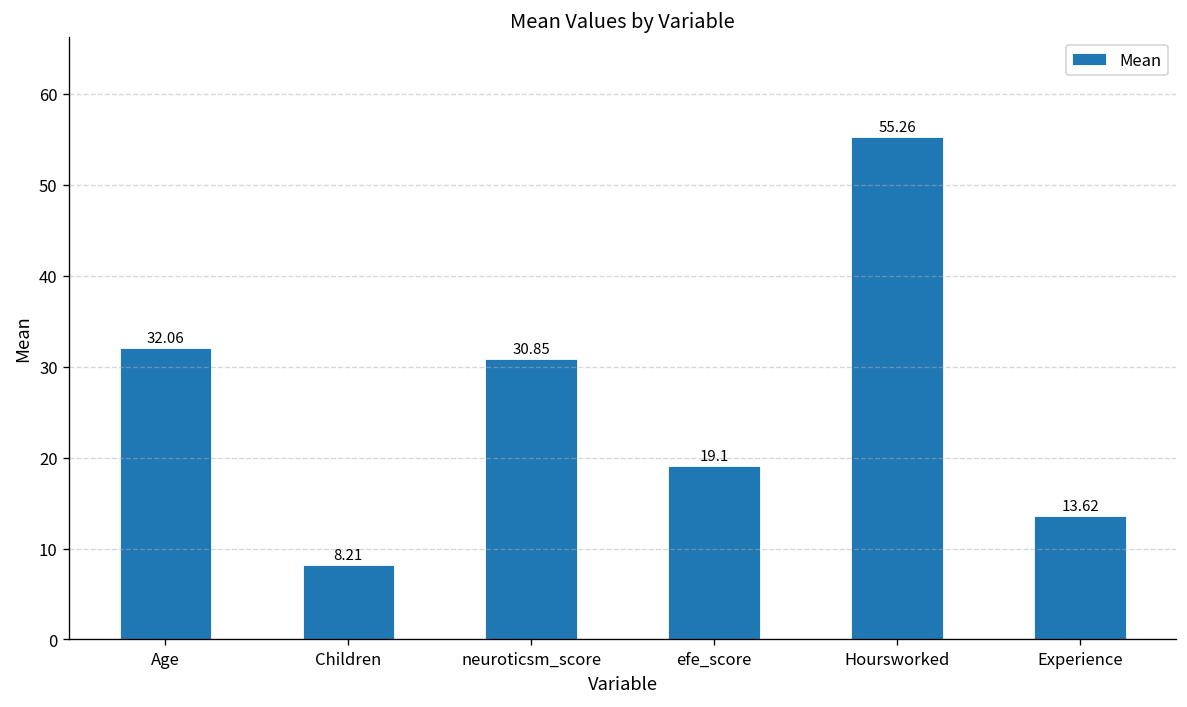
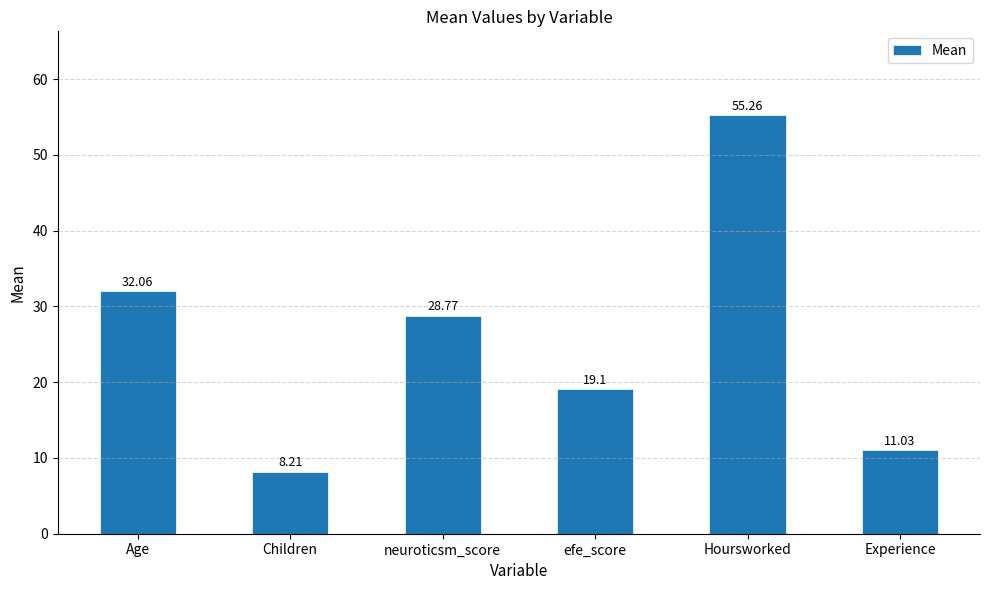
  {
    "Age": 32.06,
    "Children": 8.21,
-   "neuroticsm_score": 30.85,
+   "neuroticsm_score": 28.77,
    "efe_score": 19.1,
    "Hoursworked": 55.26,
-   "Experience": 13.62
+   "Experience": 11.03
  }
